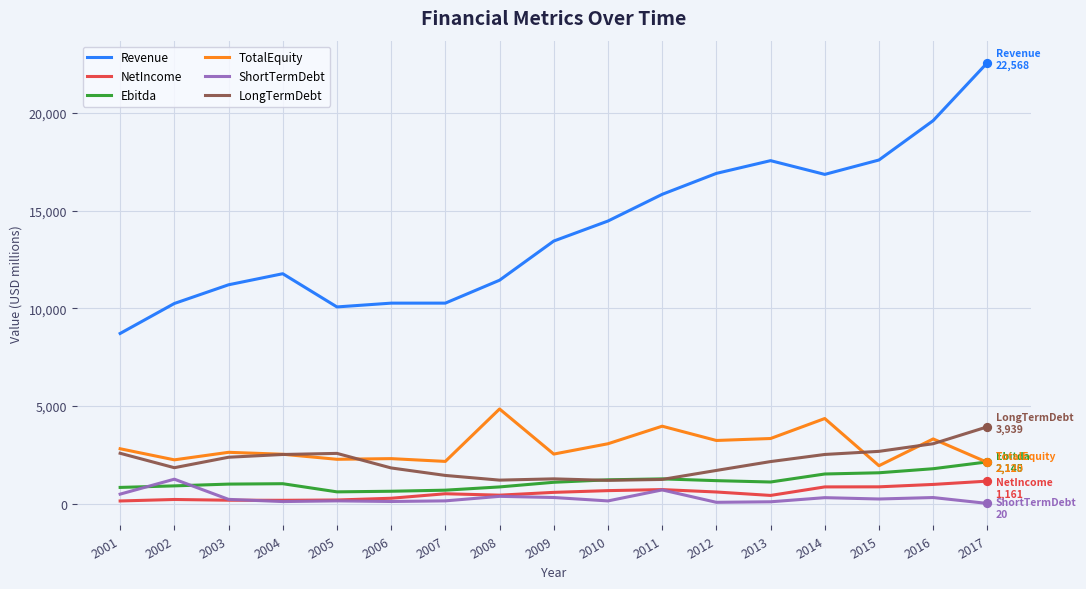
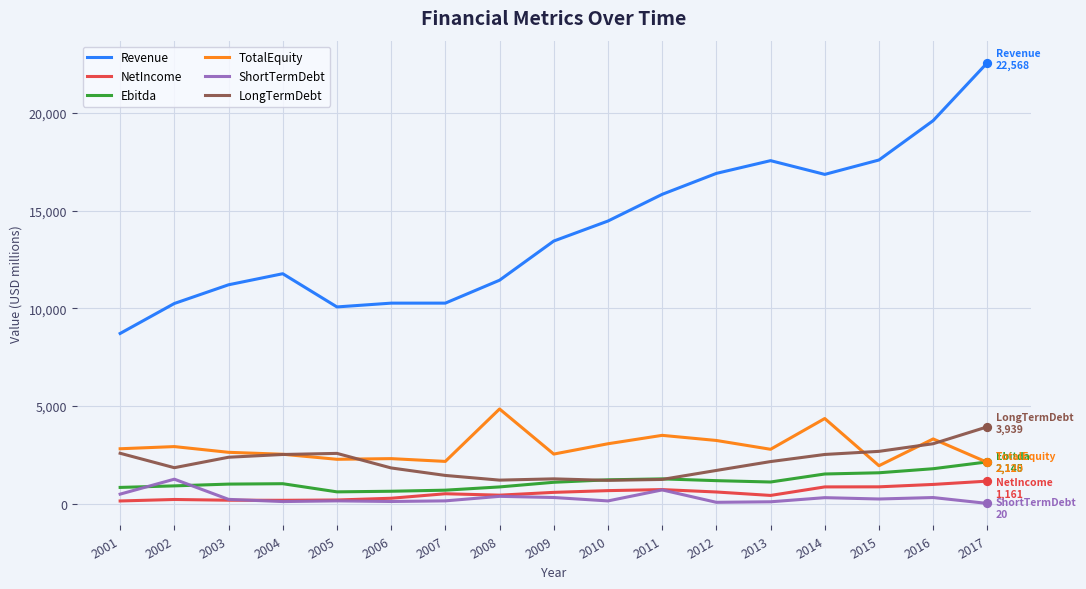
  {
    "TotalEquity": {
      "2001": "2,800",
-     "2002": "2,300",
+     "2002": "2,900",
      "2003": "2,600",
      "2005": "2,300",
      "2006": "2,300",
      "2007": "2,200",
      "2008": "4,900",
      "2009": "2,500",
      "2010": "3,100",
-     "2011": "4,000",
+     "2011": "3,500",
      "2012": "3,200",
-     "2013": "3,300",
+     "2013": "2,800",
      "2014": "4,400",
      "2015": "2,000",
      "2016": "3,300"
    }
  }
